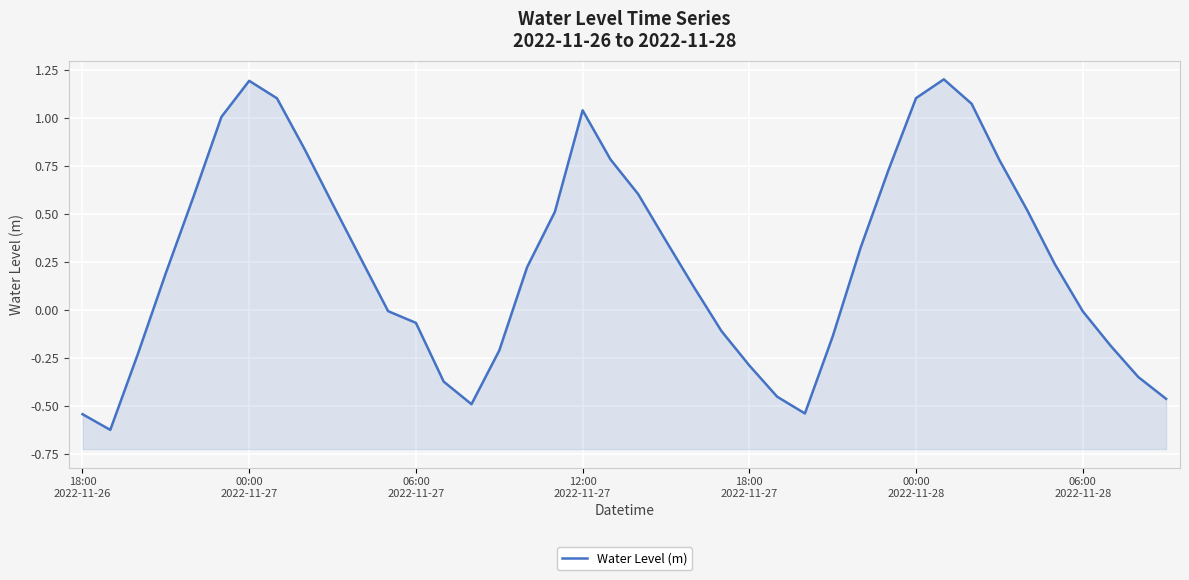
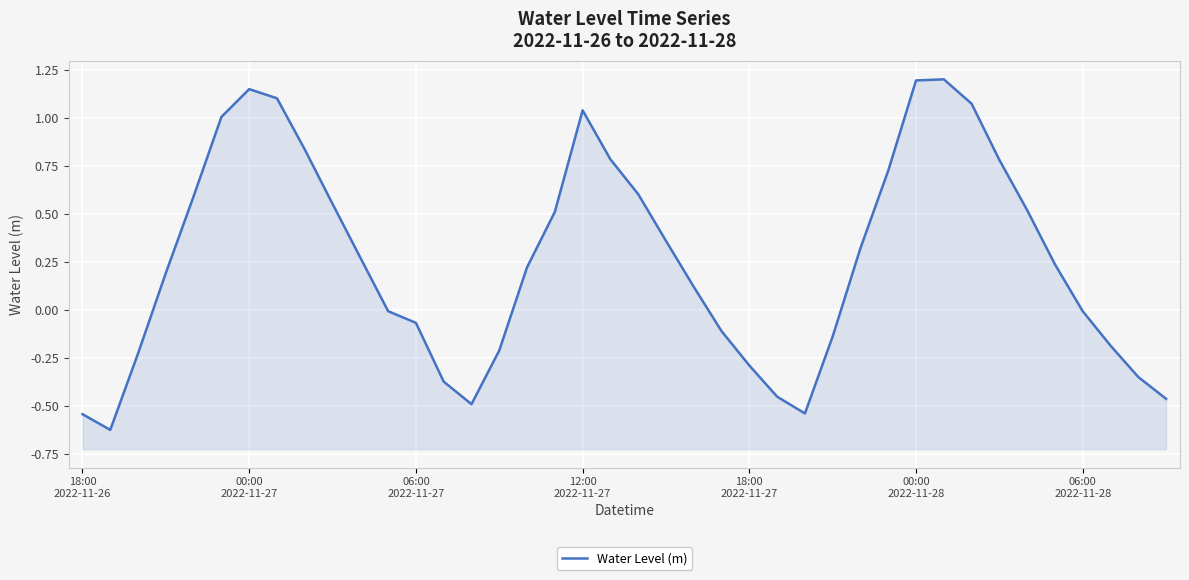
  {
    "18:00 2022-11-26": -0.54,
-   "00:00 2022-11-27": 1.19,
+   "00:00 2022-11-27": 1.15,
    "06:00 2022-11-27": -0.07,
    "12:00 2022-11-27": 1.04,
    "18:00 2022-11-27": -0.29,
-   "00:00 2022-11-28": 1.10,
+   "00:00 2022-11-28": 1.20,
    "06:00 2022-11-28": -0.01
  }
